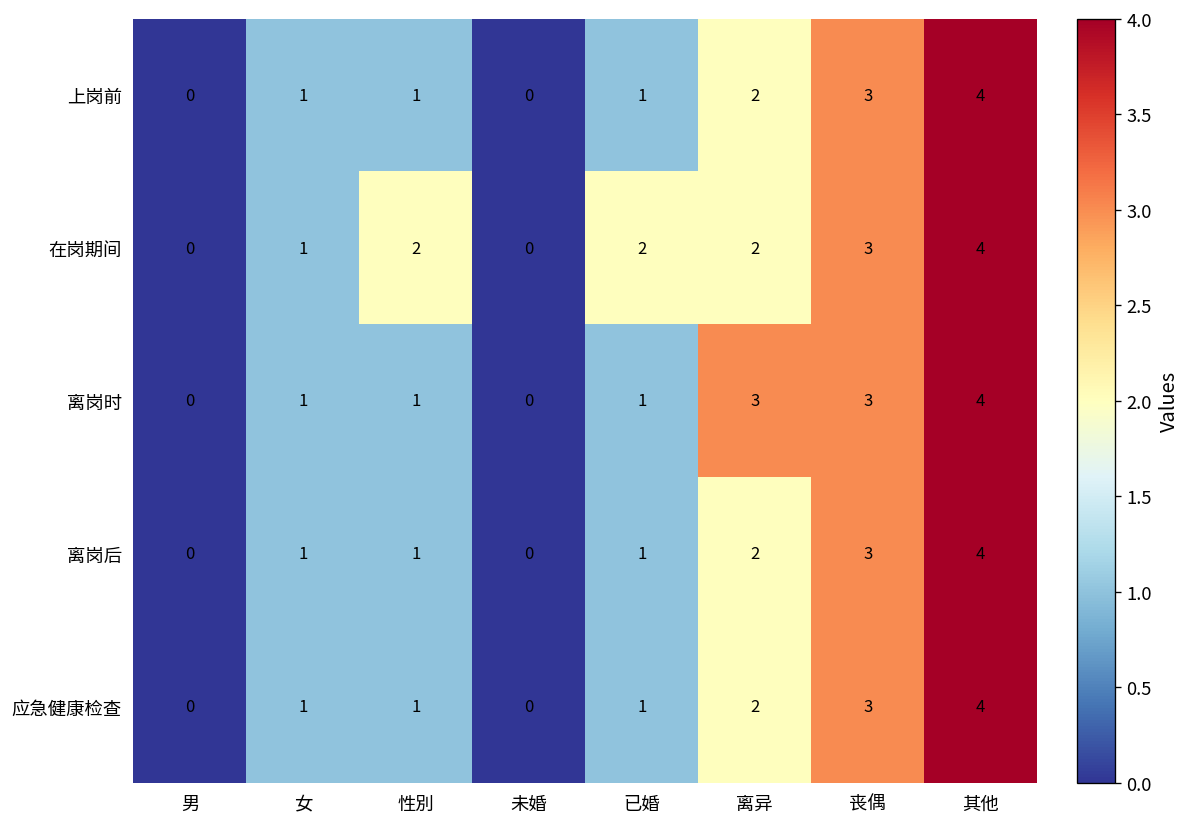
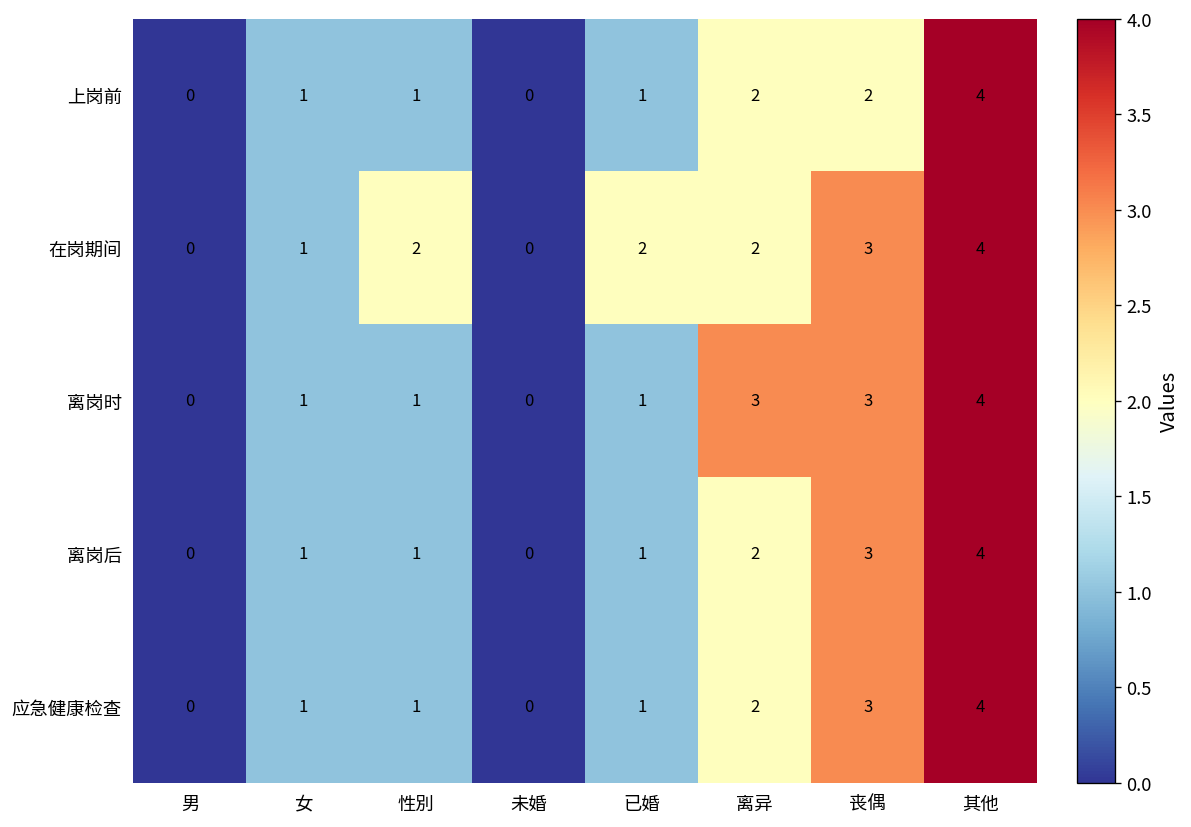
  {
    "上岗前": {
      "男": 0,
      "女": 1,
      "性別": 1,
      "未婚": 0,
      "已婚": 1,
      "离异": 2,
-     "丧偶": 3,
+     "丧偶": 2,
      "其他": 4
    },
    "在岗期间": {
      "男": 0,
      "女": 1,
      "性別": 2,
      "未婚": 0,
      "已婚": 2,
      "离异": 2,
      "丧偶": 3,
      "其他": 4
    },
    "离岗时": {
      "男": 0,
      "女": 1,
      "性別": 1,
      "未婚": 0,
      "已婚": 1,
      "离异": 3,
      "丧偶": 3,
      "其他": 4
    },
    "离岗后": {
      "男": 0,
      "女": 1,
      "性別": 1,
      "未婚": 0,
      "已婚": 1,
      "离异": 2,
      "丧偶": 3,
      "其他": 4
    },
    "应急健康检查": {
      "男": 0,
      "女": 1,
      "性別": 1,
      "未婚": 0,
      "已婚": 1,
      "离异": 2,
      "丧偶": 3,
      "其他": 4
    }
  }
